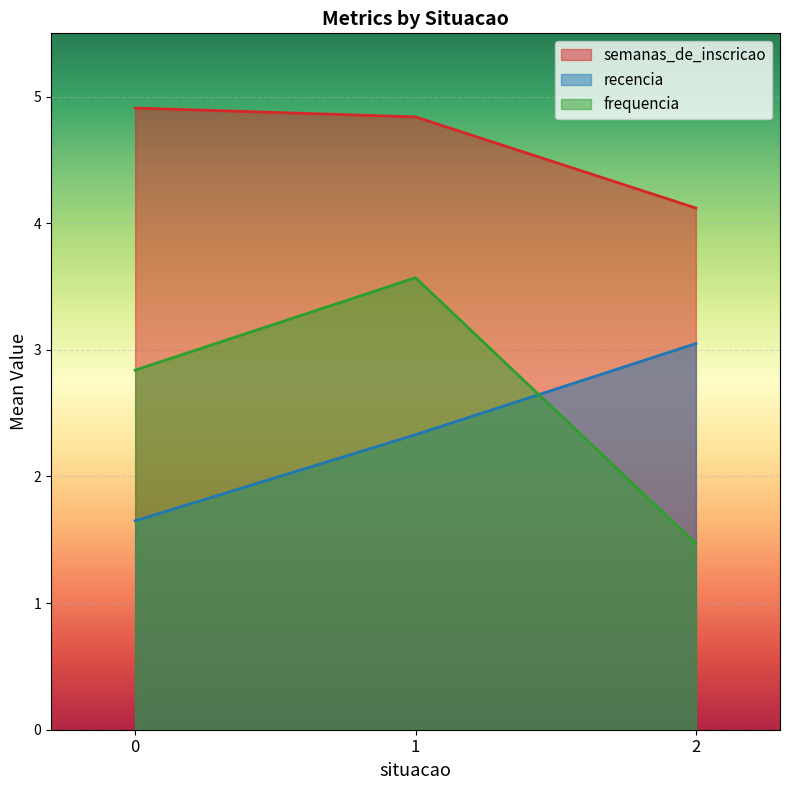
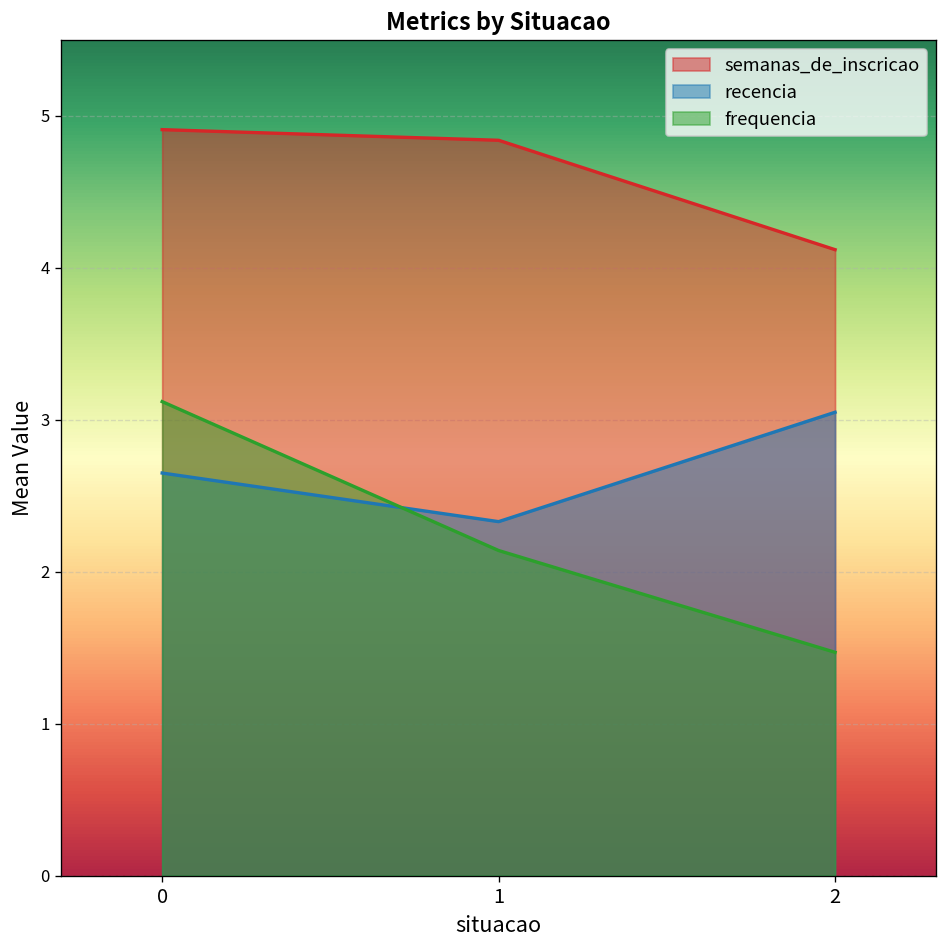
  {
    "semanas_de_inscricao": {
      "0": 4.91,
      "1": 4.84,
      "2": 4.12
    },
    "recencia": {
-     "0": 1.65,
+     "0": 2.65,
      "1": 2.33,
      "2": 3.05
    },
    "frequencia": {
-     "0": 2.84,
-     "1": 3.57,
+     "0": 3.12,
+     "1": 2.14,
      "2": 1.47
    }
  }
